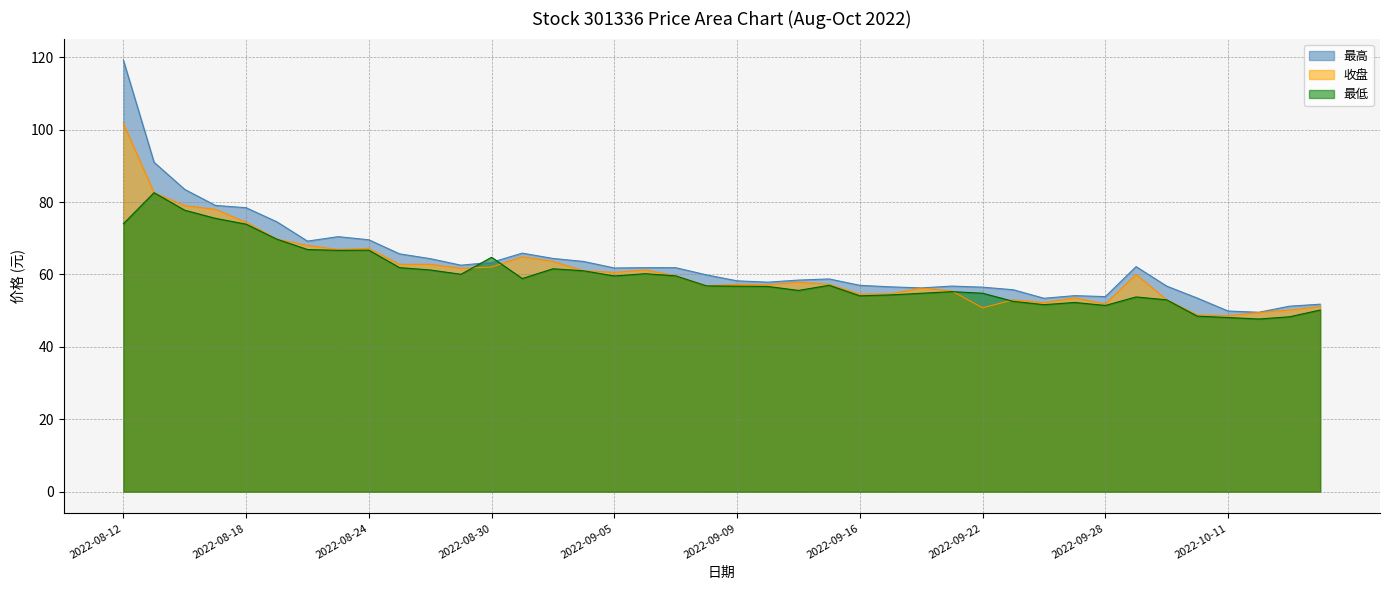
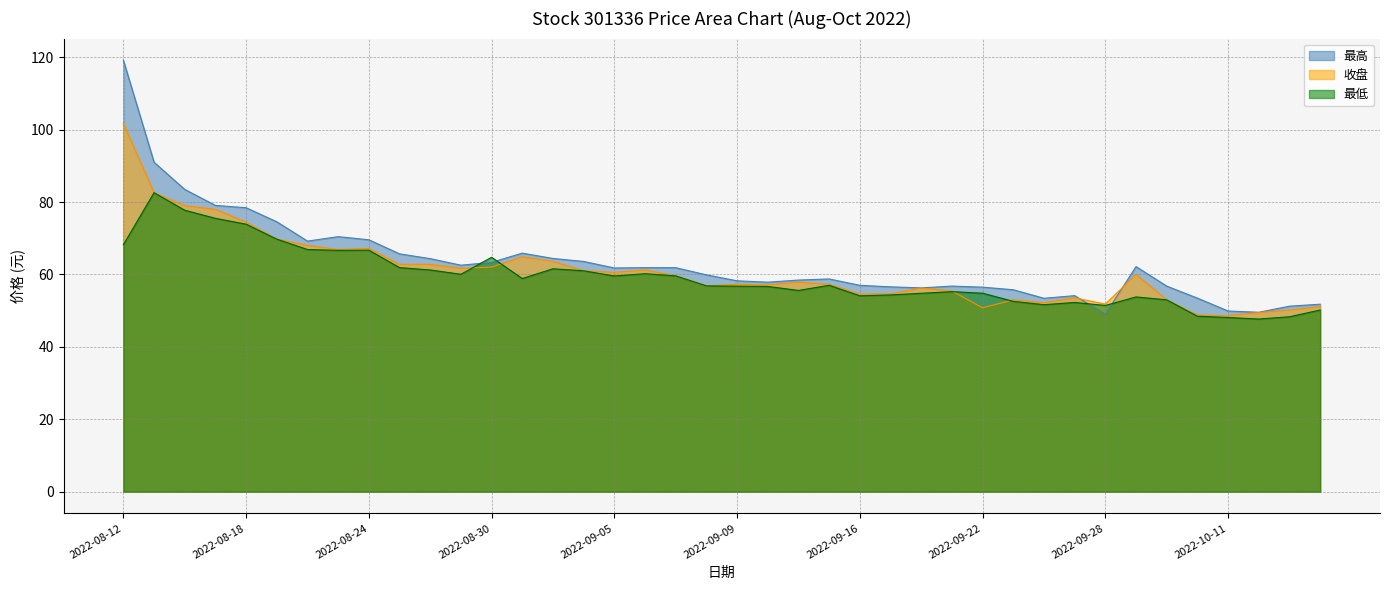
  {
    "最高": {
      "2022-08-12": 119,
      "2022-08-18": 78,
      "2022-08-24": 70,
      "2022-08-30": 63,
      "2022-09-05": 62,
      "2022-09-09": 58,
      "2022-09-16": 57,
      "2022-09-22": 57,
-     "2022-09-28": 54,
+     "2022-09-28": 49,
      "2022-10-11": 50
    },
    "收盘": {
      "2022-08-12": 102,
      "2022-08-30": 62,
      "2022-09-05": 61,
      "2022-09-22": 51
    },
    "最低": {
-     "2022-08-12": 74,
+     "2022-08-12": 68,
      "2022-08-30": 65,
      "2022-09-05": 60,
      "2022-09-22": 55
    }
  }
